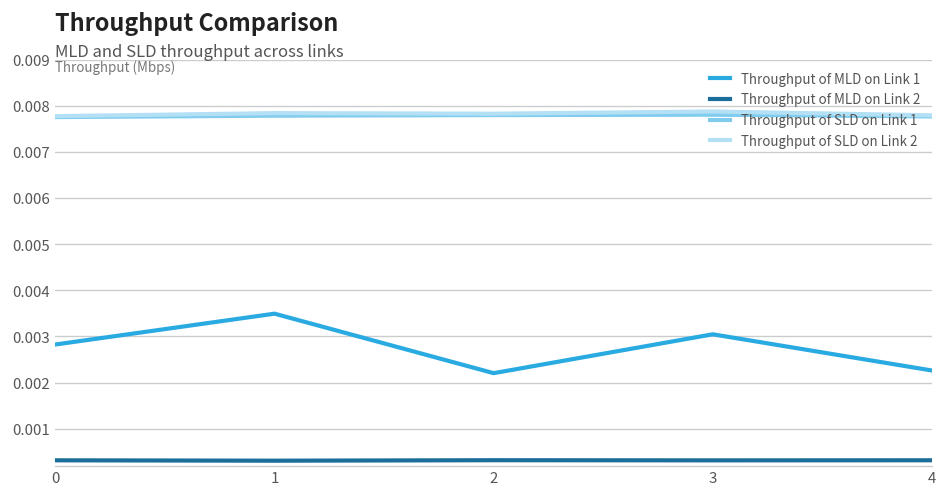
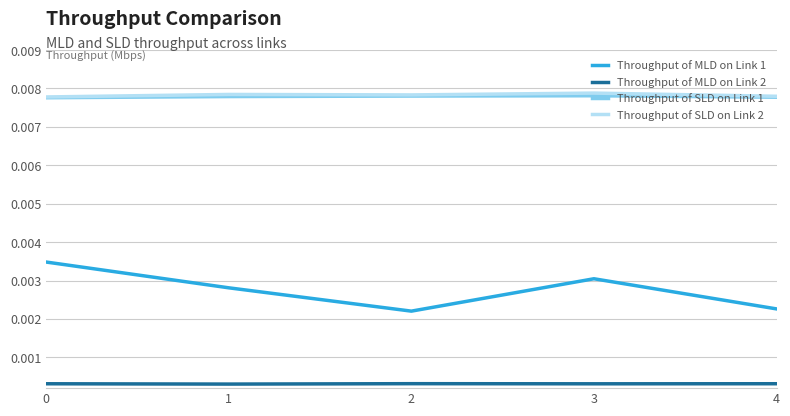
  {
    "Throughput of MLD on Link 1": {
-     "0": 0.0028,
-     "1": 0.0035,
+     "0": 0.0035,
+     "1": 0.0028,
      "2": 0.0022,
      "3": 0.0030,
      "4": 0.0023
    },
    "Throughput of MLD on Link 2": {
      "0": 0.0003,
      "1": 0.0003,
      "2": 0.0003,
      "3": 0.0003,
      "4": 0.0003
    }
  }
